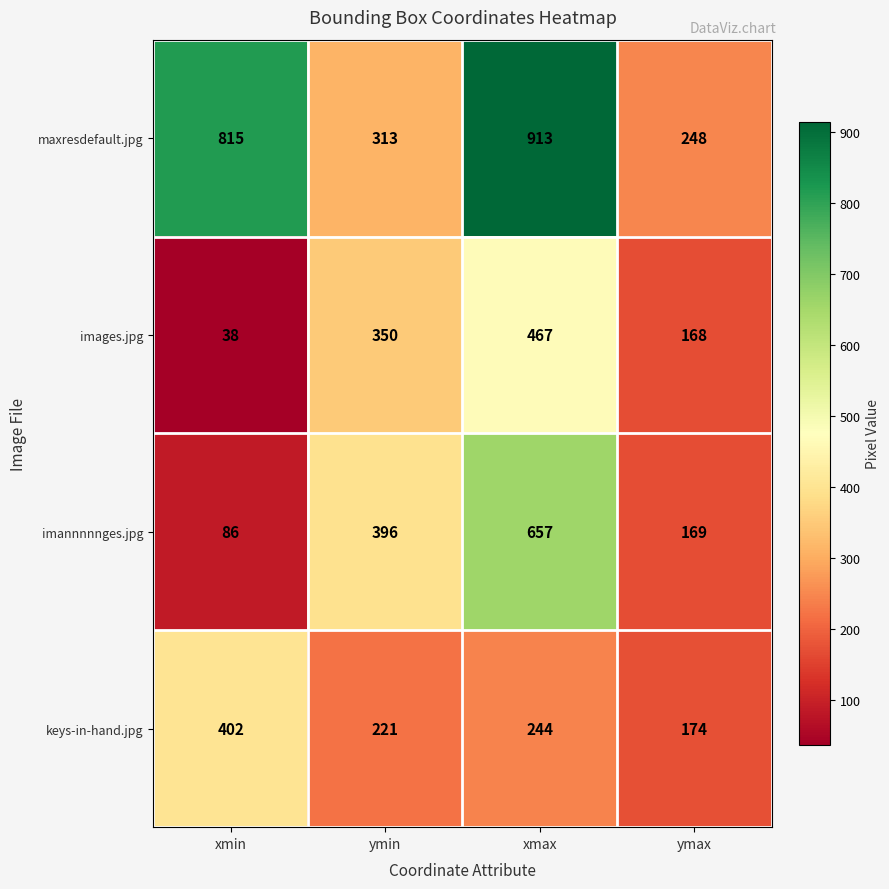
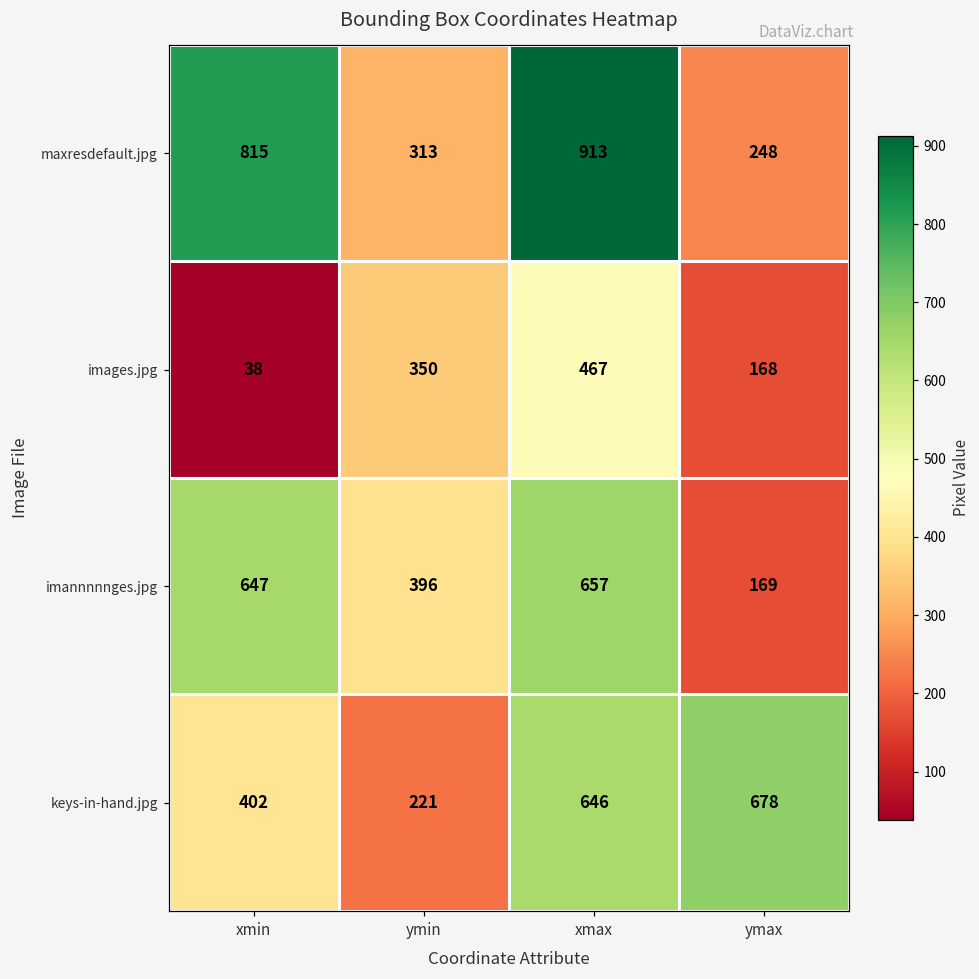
  {
    "maxresdefault.jpg": {
      "xmin": 815,
      "ymin": 313,
      "xmax": 913,
      "ymax": 248
    },
    "images.jpg": {
      "xmin": 38,
      "ymin": 350,
      "xmax": 467,
      "ymax": 168
    },
    "imannnnnges.jpg": {
-     "xmin": 86,
+     "xmin": 647,
      "ymin": 396,
      "xmax": 657,
      "ymax": 169
    },
    "keys-in-hand.jpg": {
      "xmin": 402,
      "ymin": 221,
-     "xmax": 244,
-     "ymax": 174
+     "xmax": 646,
+     "ymax": 678
    }
  }
